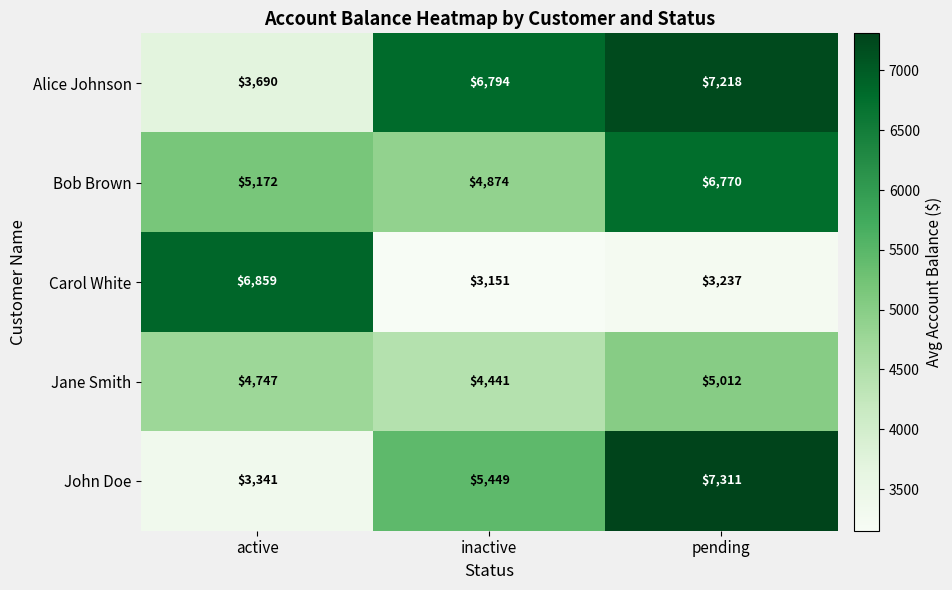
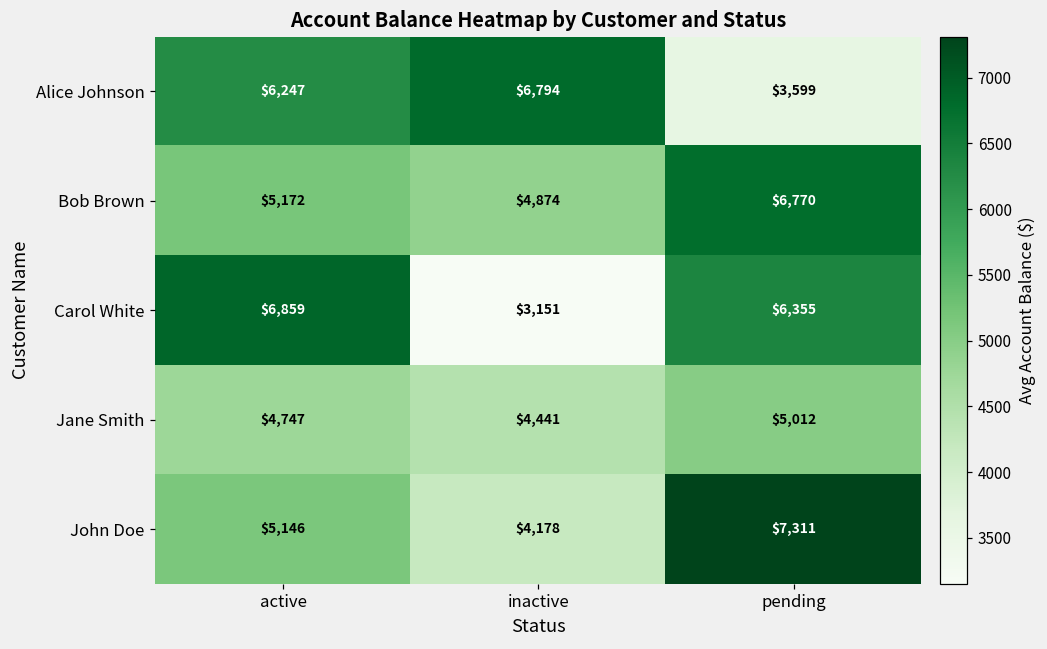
  {
    "Alice Johnson": {
-     "active": "$3,690",
+     "active": "$6,247",
      "inactive": "$6,794",
-     "pending": "$7,218"
+     "pending": "$3,599"
    },
    "Bob Brown": {
      "active": "$5,172",
      "inactive": "$4,874",
      "pending": "$6,770"
    },
    "Carol White": {
      "active": "$6,859",
      "inactive": "$3,151",
-     "pending": "$3,237"
+     "pending": "$6,355"
    },
    "Jane Smith": {
      "active": "$4,747",
      "inactive": "$4,441",
      "pending": "$5,012"
    },
    "John Doe": {
-     "active": "$3,341",
-     "inactive": "$5,449",
+     "active": "$5,146",
+     "inactive": "$4,178",
      "pending": "$7,311"
    }
  }
